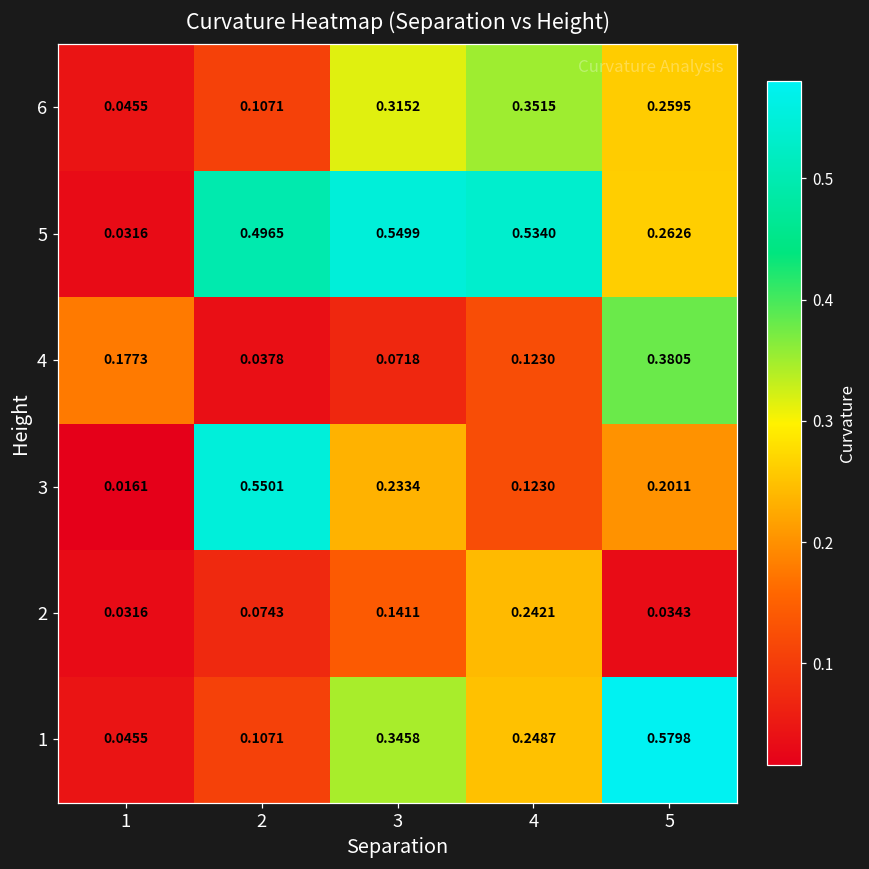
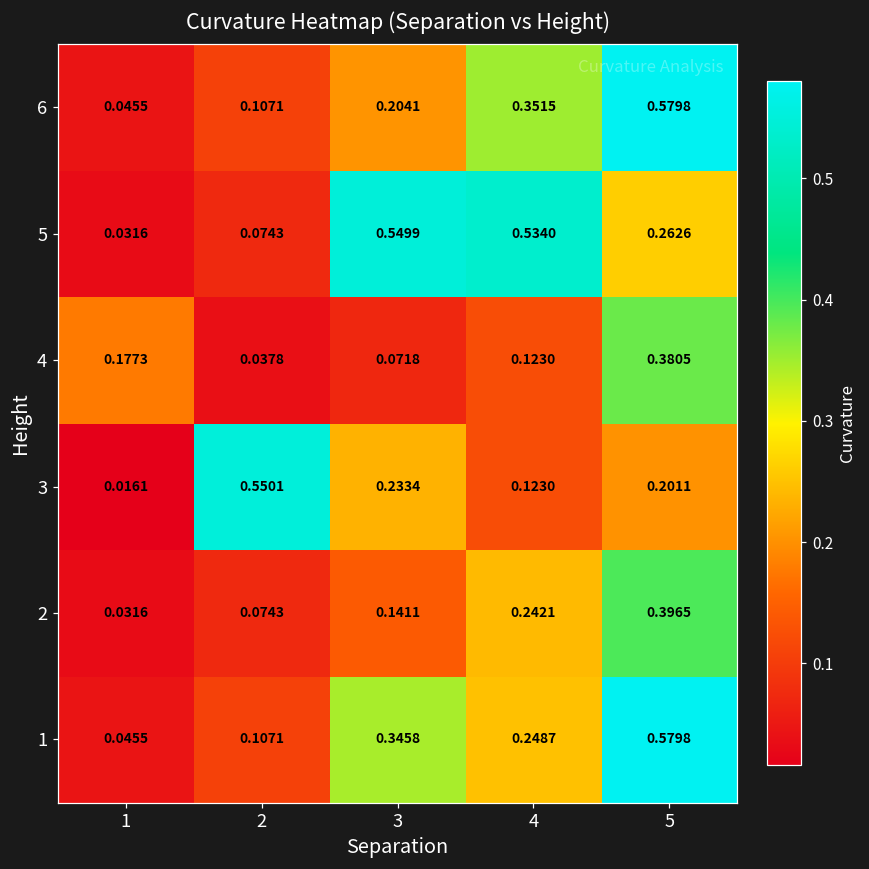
  {
    "6": {
      "1": 0.0455,
      "2": 0.1071,
-     "3": 0.3152,
+     "3": 0.2041,
      "4": 0.3515,
-     "5": 0.2595
+     "5": 0.5798
    },
    "5": {
      "1": 0.0316,
-     "2": 0.4965,
+     "2": 0.0743,
      "3": 0.5499,
      "4": 0.5340,
      "5": 0.2626
    },
    "4": {
      "1": 0.1773,
      "2": 0.0378,
      "3": 0.0718,
      "4": 0.1230,
      "5": 0.3805
    },
    "3": {
      "1": 0.0161,
      "2": 0.5501,
      "3": 0.2334,
      "4": 0.1230,
      "5": 0.2011
    },
    "2": {
      "1": 0.0316,
      "2": 0.0743,
      "3": 0.1411,
      "4": 0.2421,
-     "5": 0.0343
+     "5": 0.3965
    },
    "1": {
      "1": 0.0455,
      "2": 0.1071,
      "3": 0.3458,
      "4": 0.2487,
      "5": 0.5798
    }
  }
